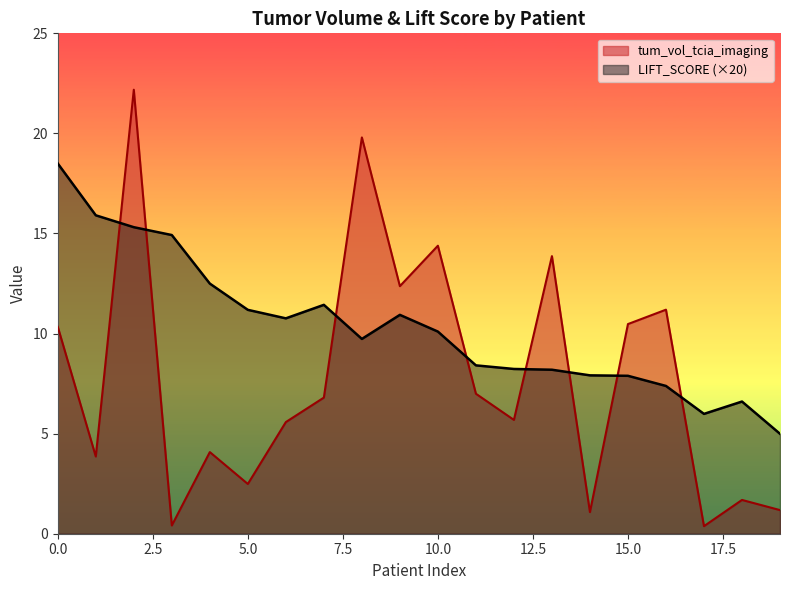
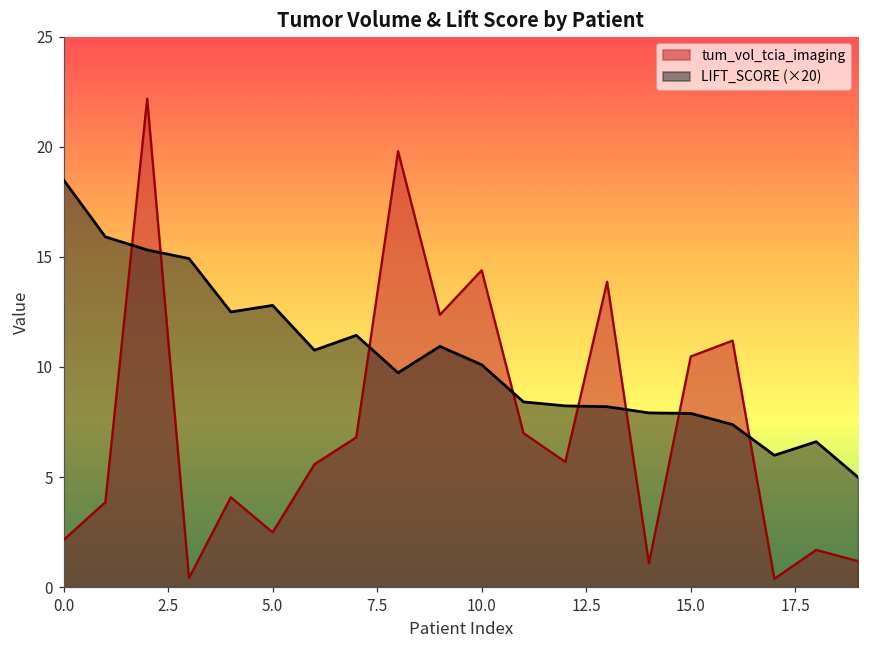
  {
    "tum_vol_tcia_imaging": {
-     "0.0": 10.3,
+     "0.0": 2.1,
      "5.0": 2.5,
      "10.0": 14.4,
      "15.0": 10.5
    },
    "LIFT_SCORE (×20)": {
      "0.0": 18.5,
-     "5.0": 11.2,
+     "5.0": 12.8,
      "10.0": 10.1,
      "15.0": 7.9
    }
  }
